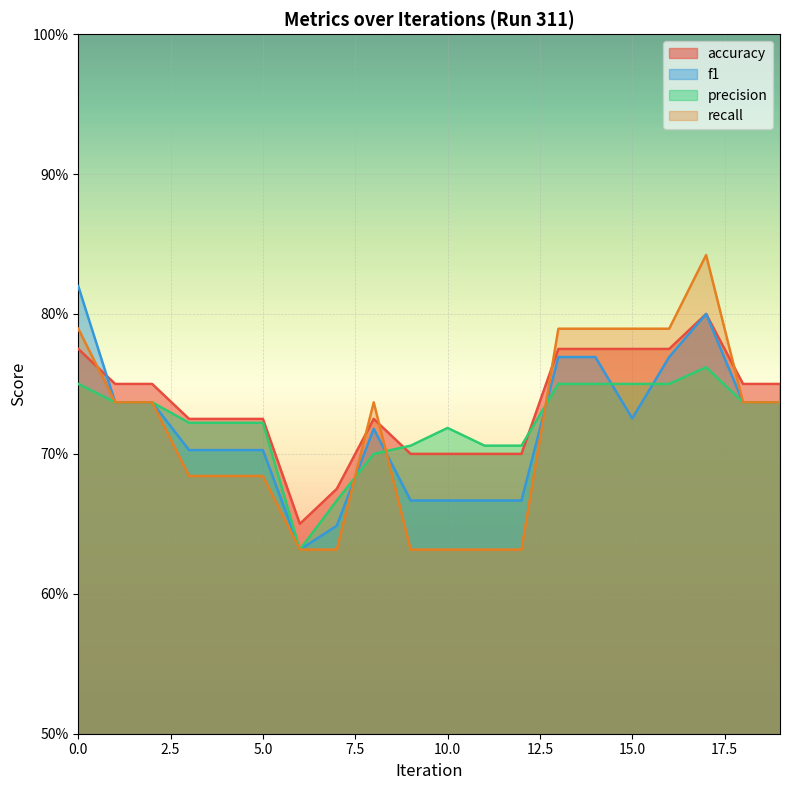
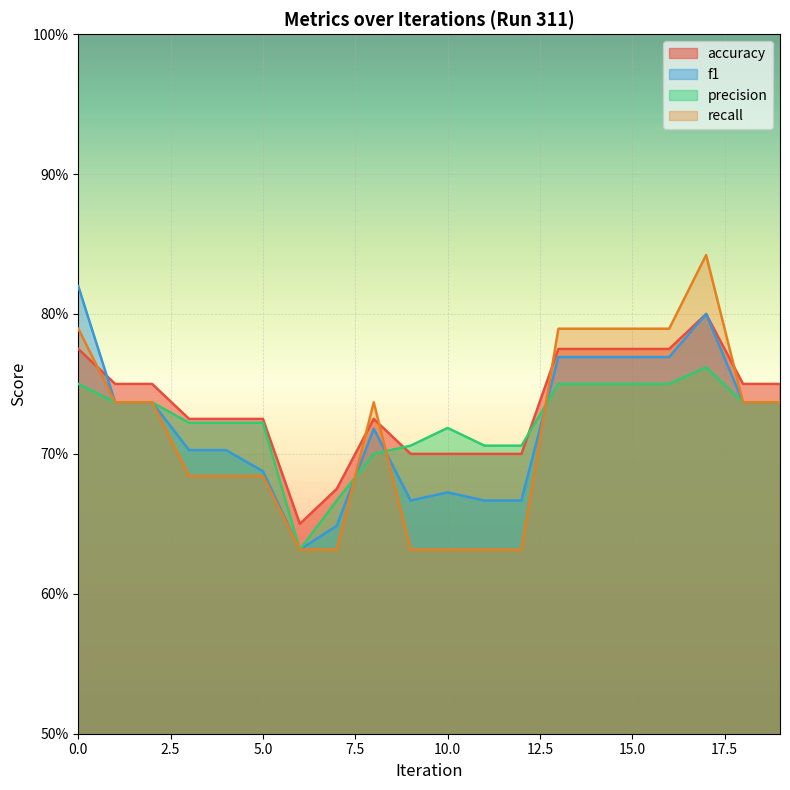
  {
    "f1": {
      "0.0": "82.0%",
-     "5.0": "70.3%",
-     "10.0": "66.7%",
-     "15.0": "72.5%"
+     "5.0": "68.8%",
+     "10.0": "67.2%",
+     "15.0": "76.9%"
    },
    "precision": {
      "0.0": "75.0%",
      "5.0": "72.2%",
      "10.0": "71.9%",
      "15.0": "75.0%"
    }
  }
